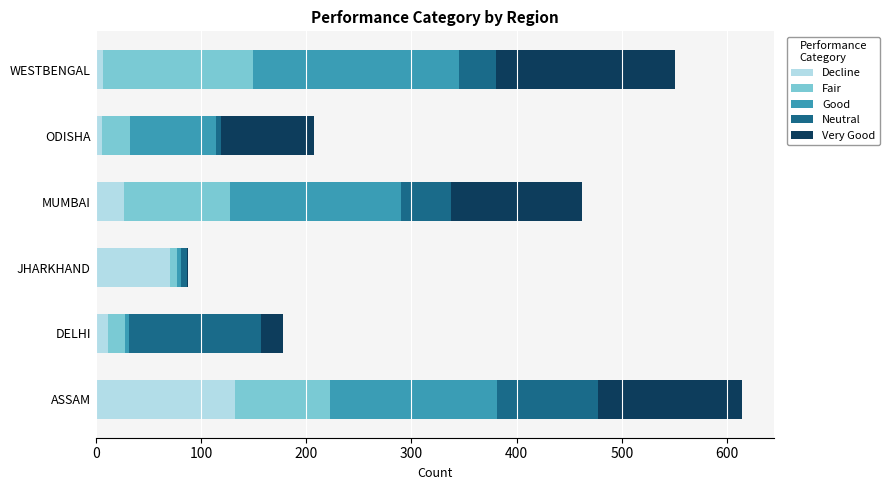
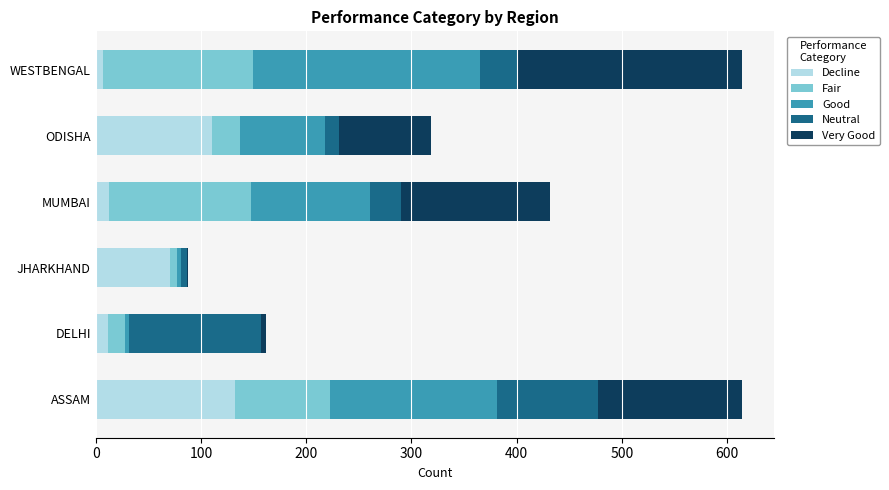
  {
    "Decline": {
      "WESTBENGAL": 7,
-     "ODISHA": 6,
-     "MUMBAI": 27,
+     "ODISHA": 110,
+     "MUMBAI": 13,
      "JHARKHAND": 71,
      "DELHI": 12,
      "ASSAM": 132
    },
    "Fair": {
      "WESTBENGAL": 142,
      "ODISHA": 27,
-     "MUMBAI": 101,
+     "MUMBAI": 135,
      "JHARKHAND": 6,
      "DELHI": 16,
      "ASSAM": 91
    },
    "Good": {
-     "WESTBENGAL": 196,
+     "WESTBENGAL": 216,
      "ODISHA": 81,
-     "MUMBAI": 162,
+     "MUMBAI": 113,
      "JHARKHAND": 4,
      "DELHI": 4,
      "ASSAM": 158
    },
    "Neutral": {
      "WESTBENGAL": 35,
-     "ODISHA": 5,
-     "MUMBAI": 48,
+     "ODISHA": 13,
+     "MUMBAI": 29,
      "JHARKHAND": 6,
      "DELHI": 125,
      "ASSAM": 96
    },
    "Very Good": {
-     "WESTBENGAL": 170,
+     "WESTBENGAL": 214,
      "ODISHA": 88,
-     "MUMBAI": 124,
-     "DELHI": 21,
+     "MUMBAI": 142,
+     "DELHI": 5,
      "ASSAM": 137
    }
  }
